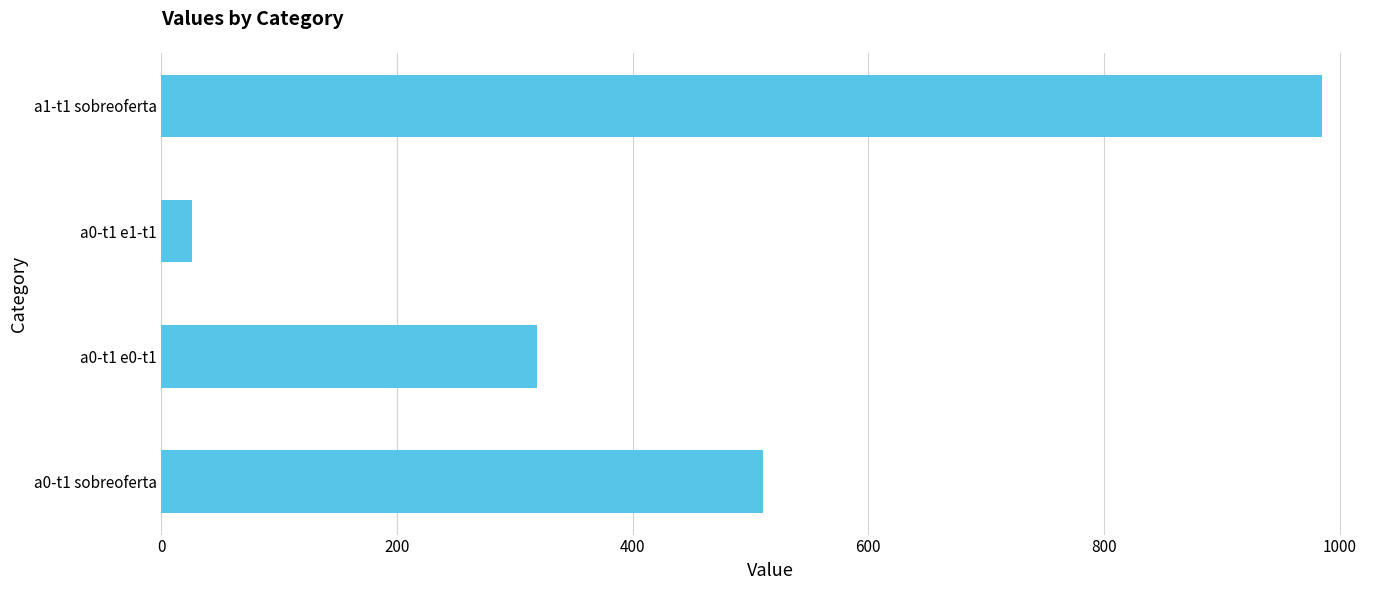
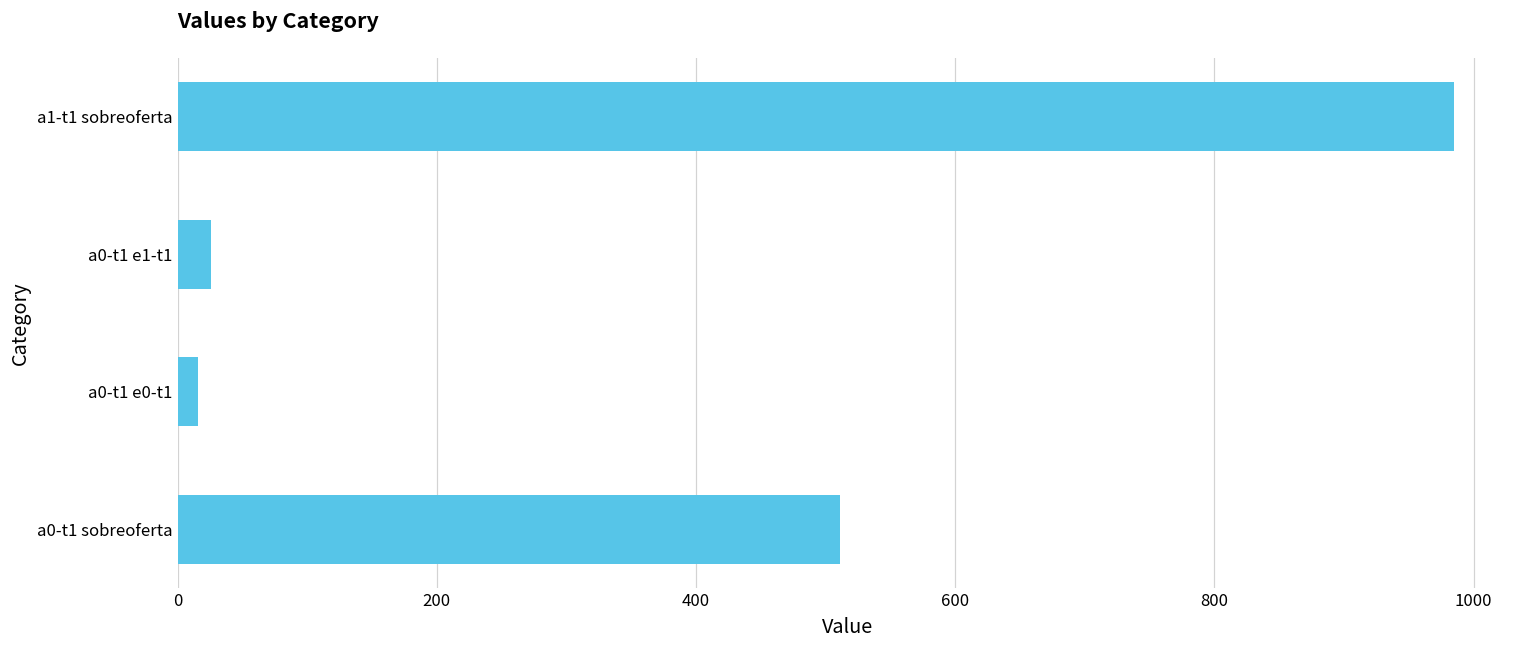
  {
    "a1-t1 sobreoferta": 985,
    "a0-t1 e1-t1": 26,
-   "a0-t1 e0-t1": 319,
+   "a0-t1 e0-t1": 16,
    "a0-t1 sobreoferta": 511
  }
